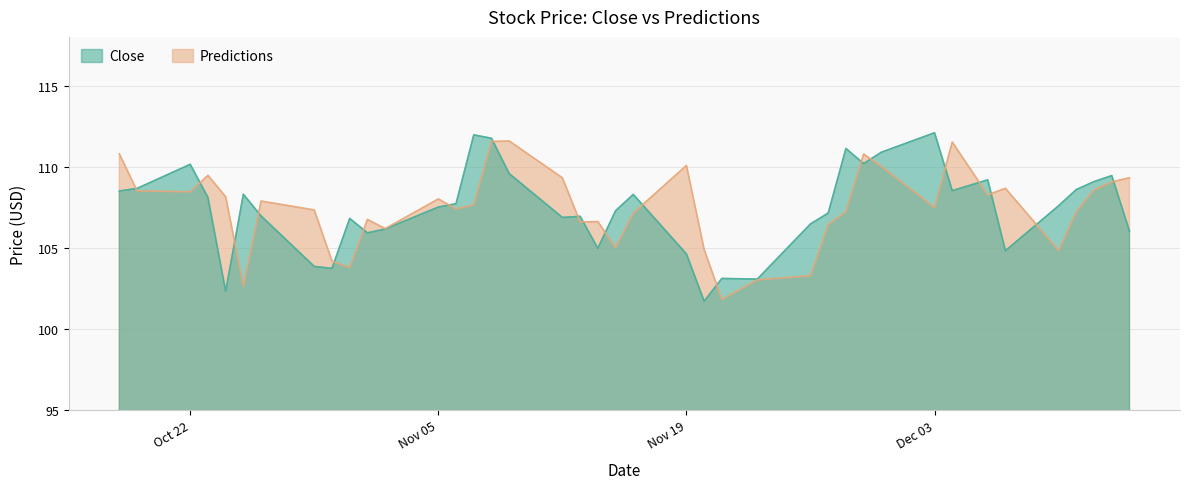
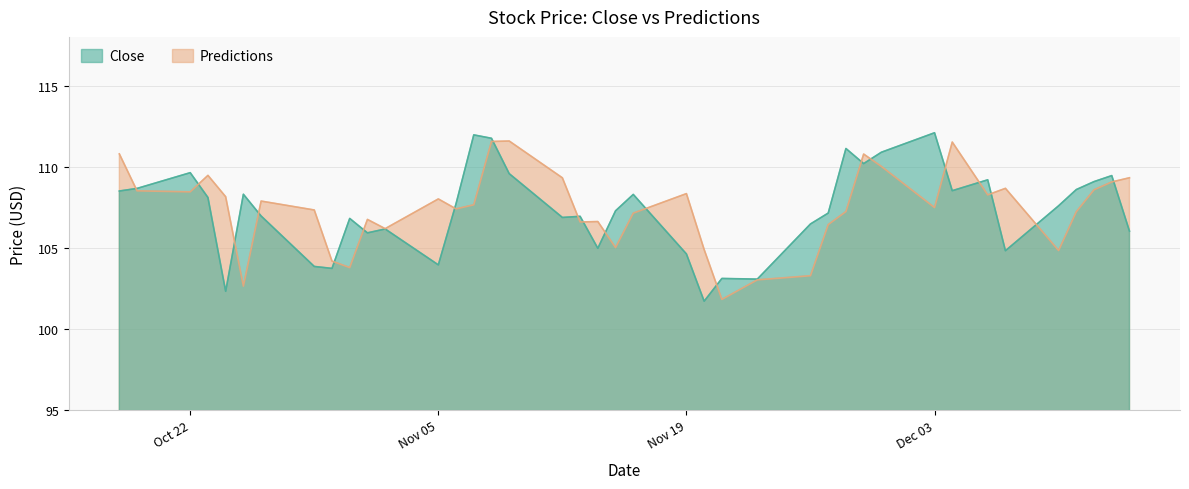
  {
    "Close": {
-     "Oct 22": 110.1,
-     "Nov 05": 107.5,
+     "Oct 22": 109.6,
+     "Nov 05": 103.9,
      "Nov 19": 104.6,
      "Dec 03": 112.1
    },
    "Predictions": {
      "Oct 22": 108.4,
      "Nov 05": 108.0,
-     "Nov 19": 110.1,
+     "Nov 19": 108.3,
      "Dec 03": 107.5
    }
  }
